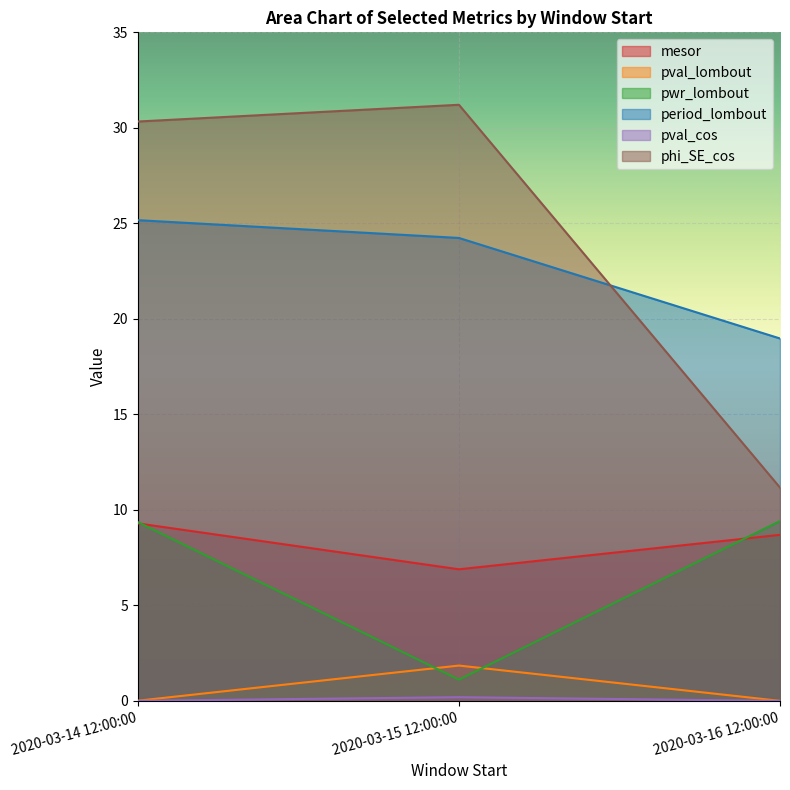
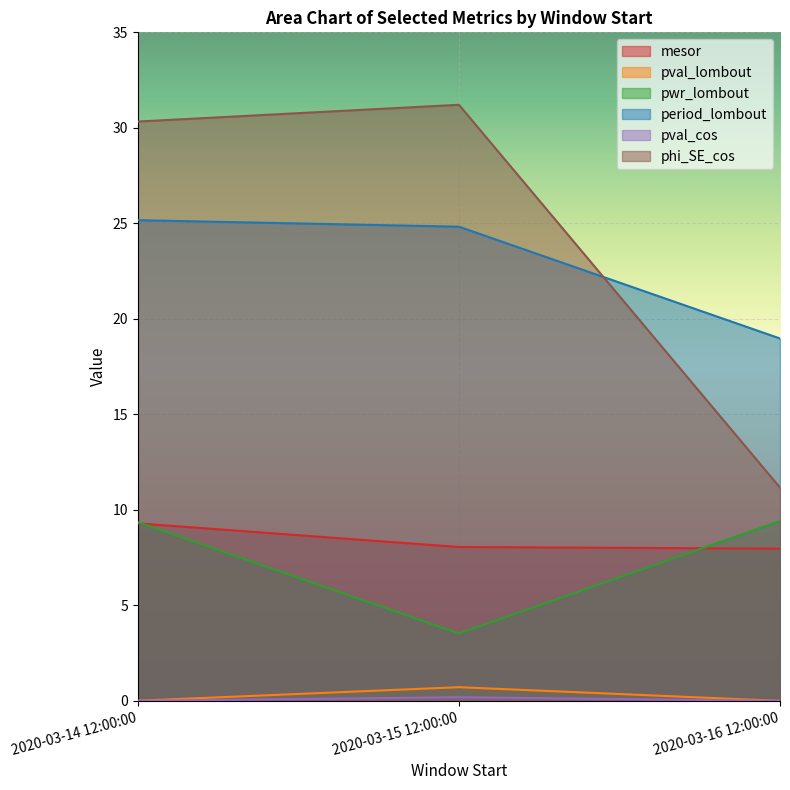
  {
    "mesor": {
-     "2020-03-15 12:00:00": 6.9,
-     "2020-03-16 12:00:00": 8.7
+     "2020-03-15 12:00:00": 8.1,
+     "2020-03-16 12:00:00": 8.0
    },
    "pval_lombout": {
-     "2020-03-15 12:00:00": 1.8
+     "2020-03-15 12:00:00": 0.7
    },
    "pwr_lombout": {
-     "2020-03-15 12:00:00": 1.1,
+     "2020-03-15 12:00:00": 3.5,
      "2020-03-16 12:00:00": 9.4
    },
    "period_lombout": {
      "2020-03-14 12:00:00": 25.2,
-     "2020-03-15 12:00:00": 24.2,
+     "2020-03-15 12:00:00": 24.8,
      "2020-03-16 12:00:00": 19.0
    },
    "pval_cos": {
      "2020-03-15 12:00:00": 0.2
    },
    "phi_SE_cos": {
      "2020-03-14 12:00:00": 30.3,
      "2020-03-15 12:00:00": 31.2,
      "2020-03-16 12:00:00": 11.2
    }
  }
